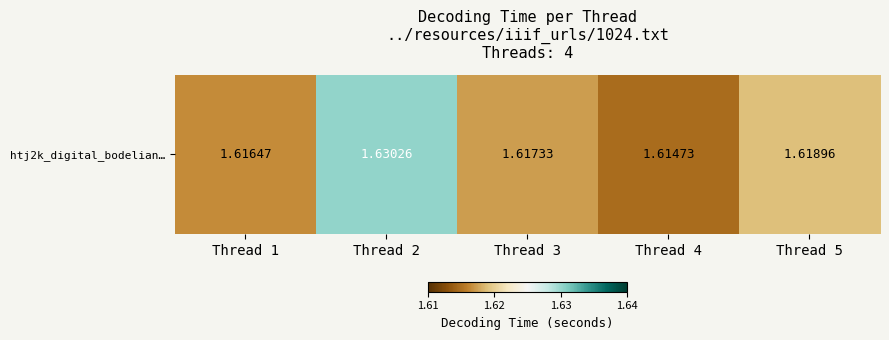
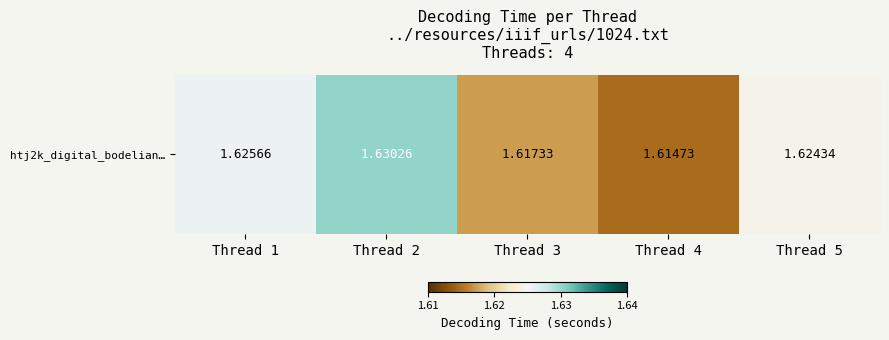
  {
    "htj2k_digital_bodelian…": {
-     "Thread 1": 1.61647,
+     "Thread 1": 1.62566,
      "Thread 2": 1.63026,
      "Thread 3": 1.61733,
      "Thread 4": 1.61473,
-     "Thread 5": 1.61896
+     "Thread 5": 1.62434
    }
  }
